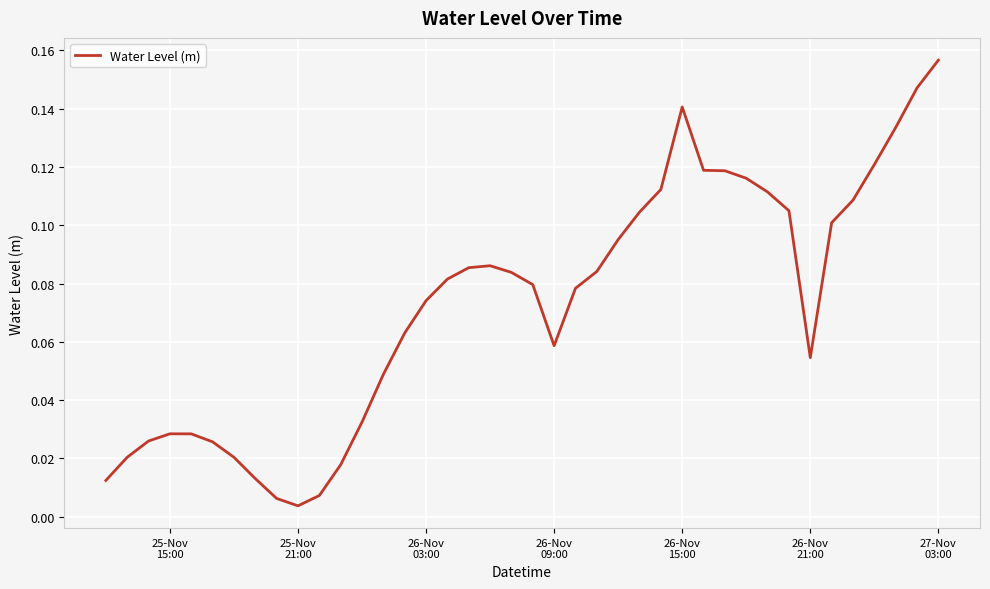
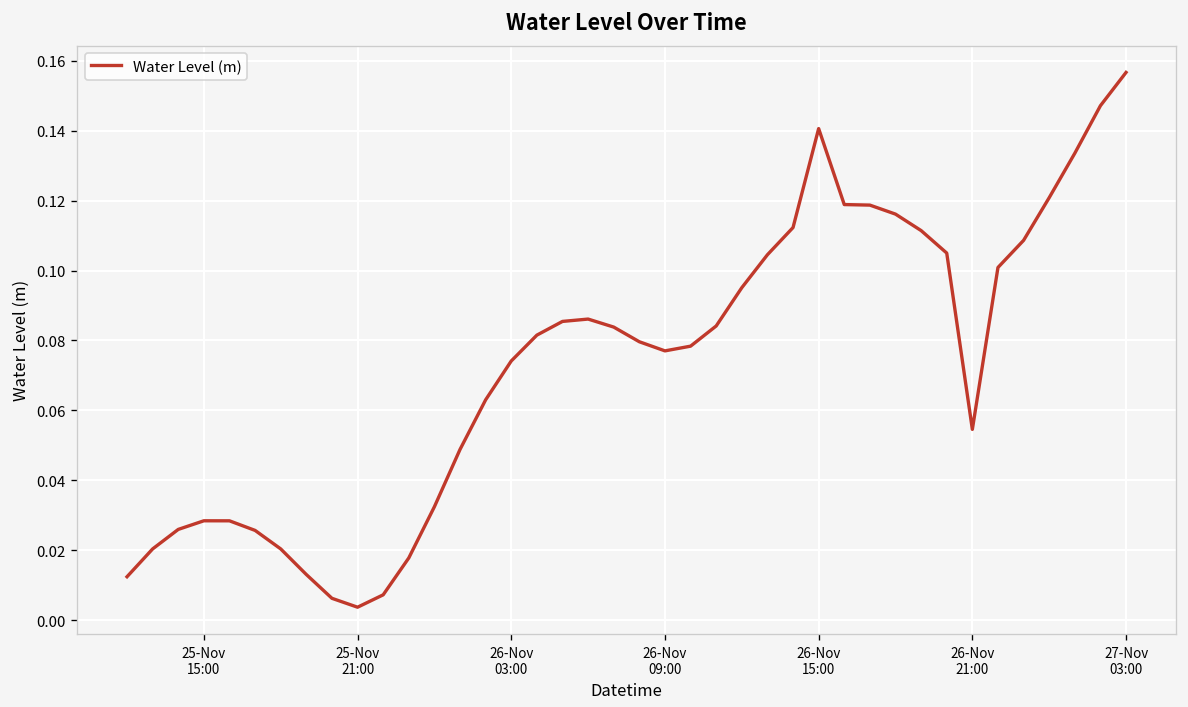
  {
    "25-Nov 15:00": 0.028,
    "25-Nov 21:00": 0.004,
    "26-Nov 03:00": 0.074,
-   "26-Nov 09:00": 0.059,
+   "26-Nov 09:00": 0.077,
    "26-Nov 15:00": 0.141,
    "26-Nov 21:00": 0.055,
    "27-Nov 03:00": 0.157
  }
